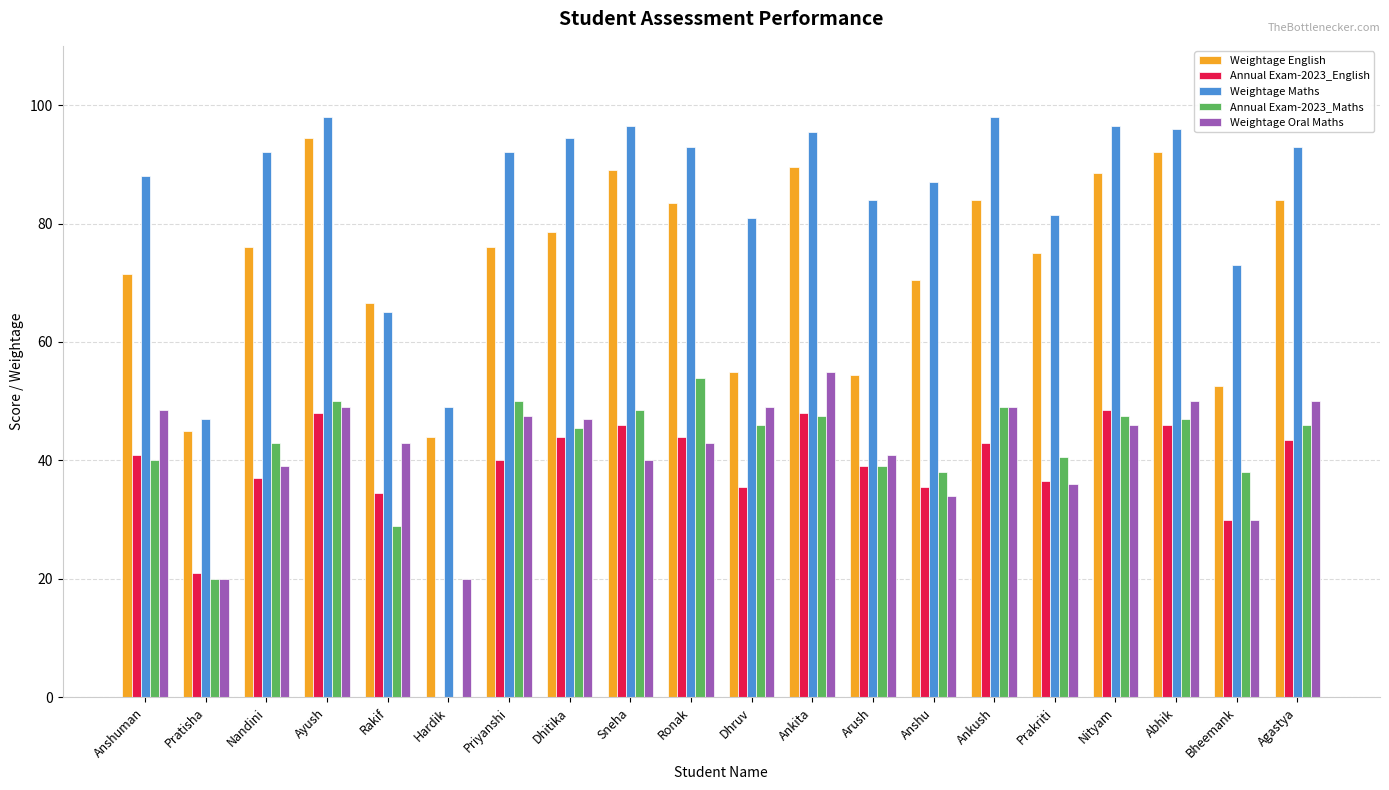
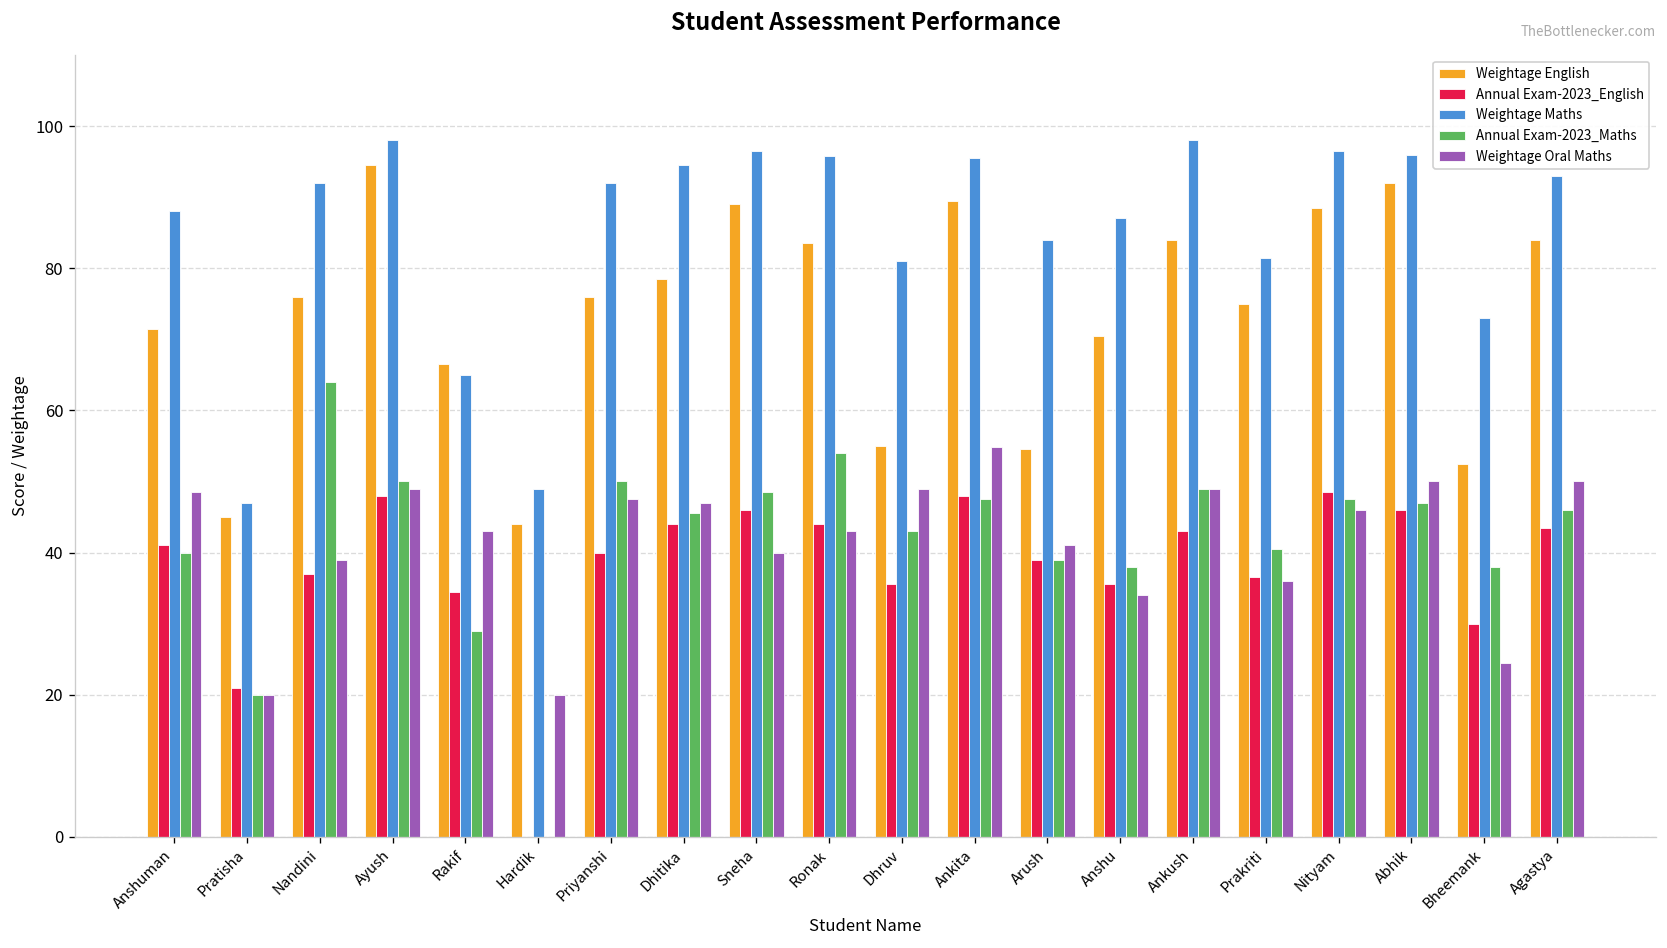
  {
    "Weightage English": {
      "Anshuman": 72,
      "Pratisha": 45,
      "Nandini": 76,
      "Ayush": 95,
      "Rakif": 67,
      "Hardik": 44,
      "Priyanshi": 76,
      "Dhitika": 79,
      "Sneha": 89,
      "Ronak": 84,
      "Dhruv": 55,
      "Ankita": 90,
      "Arush": 55,
      "Anshu": 71,
      "Ankush": 84,
      "Prakriti": 75,
      "Nityam": 89,
      "Abhik": 92,
      "Bheemank": 53,
      "Agastya": 84
    },
    "Annual Exam-2023_English": {
      "Anshuman": 41,
      "Pratisha": 21,
      "Nandini": 37,
      "Ayush": 48,
      "Rakif": 35,
      "Hardik": 0,
      "Priyanshi": 40,
      "Dhitika": 44,
      "Sneha": 46,
      "Ronak": 44,
      "Dhruv": 36,
      "Ankita": 48,
      "Arush": 39,
      "Anshu": 36,
      "Ankush": 43,
      "Prakriti": 37,
      "Nityam": 49,
      "Abhik": 46,
      "Bheemank": 30,
      "Agastya": 44
    },
    "Weightage Maths": {
      "Anshuman": 88,
      "Pratisha": 47,
      "Nandini": 92,
      "Ayush": 98,
      "Rakif": 65,
      "Hardik": 49,
      "Priyanshi": 92,
      "Dhitika": 95,
      "Sneha": 97,
-     "Ronak": 93,
+     "Ronak": 96,
      "Dhruv": 81,
      "Ankita": 96,
      "Arush": 84,
      "Anshu": 87,
      "Ankush": 98,
      "Prakriti": 82,
      "Nityam": 97,
      "Abhik": 96,
      "Bheemank": 73,
      "Agastya": 93
    },
    "Annual Exam-2023_Maths": {
      "Anshuman": 40,
      "Pratisha": 20,
-     "Nandini": 43,
+     "Nandini": 64,
      "Ayush": 50,
      "Rakif": 29,
      "Hardik": 0,
      "Priyanshi": 50,
      "Dhitika": 46,
      "Sneha": 49,
      "Ronak": 54,
-     "Dhruv": 46,
+     "Dhruv": 43,
      "Ankita": 48,
      "Arush": 39,
      "Anshu": 38,
      "Ankush": 49,
      "Prakriti": 41,
      "Nityam": 48,
      "Abhik": 47,
      "Bheemank": 38,
      "Agastya": 46
    },
    "Weightage Oral Maths": {
      "Anshuman": 49,
      "Pratisha": 20,
      "Nandini": 39,
      "Ayush": 49,
      "Rakif": 43,
      "Hardik": 20,
      "Priyanshi": 48,
      "Dhitika": 47,
      "Sneha": 40,
      "Ronak": 43,
      "Dhruv": 49,
      "Ankita": 55,
      "Arush": 41,
      "Anshu": 34,
      "Ankush": 49,
      "Prakriti": 36,
      "Nityam": 46,
      "Abhik": 50,
-     "Bheemank": 30,
+     "Bheemank": 24,
      "Agastya": 50
    }
  }
